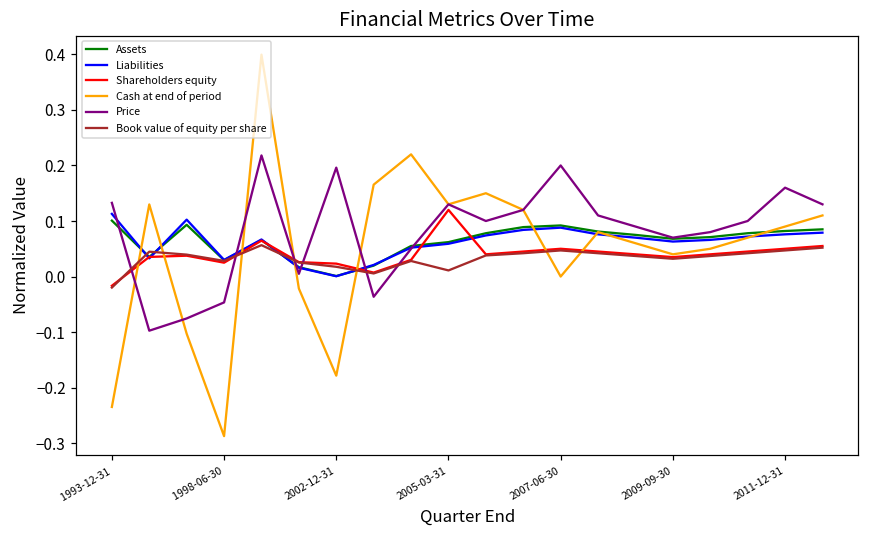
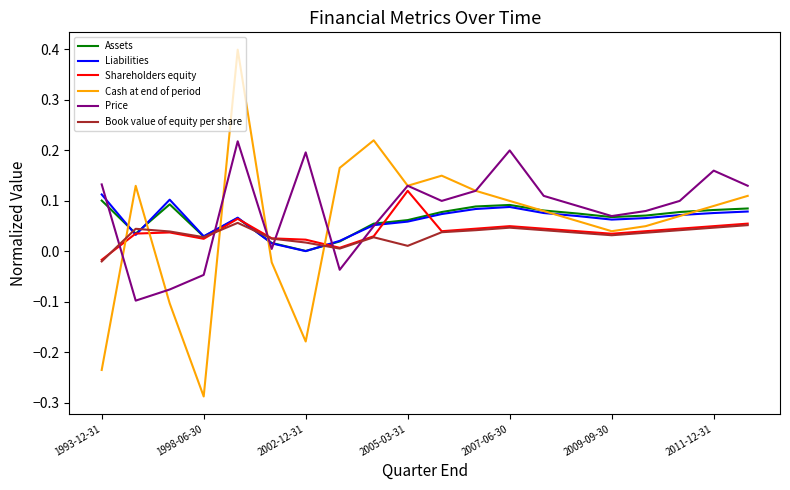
  {
    "Assets": {
      "1993-12-31": 0.1,
      "2011-12-31": 0.08
    },
    "Liabilities": {
      "1993-12-31": 0.11,
      "2011-12-31": 0.08
    },
    "Shareholders equity": {
      "2002-12-31": 0.02,
      "2005-03-31": 0.12
    },
    "Cash at end of period": {
      "1993-12-31": -0.23,
      "1998-06-30": -0.29,
      "2002-12-31": -0.18,
-     "2007-06-30": 0.0,
+     "2007-06-30": 0.1,
      "2011-12-31": 0.09
    },
    "Price": {
      "1993-12-31": 0.13,
      "1998-06-30": -0.05,
      "2002-12-31": 0.2,
      "2007-06-30": 0.2,
      "2011-12-31": 0.16
    },
    "Book value of equity per share": {
      "2002-12-31": 0.02,
      "2005-03-31": 0.01
    }
  }
